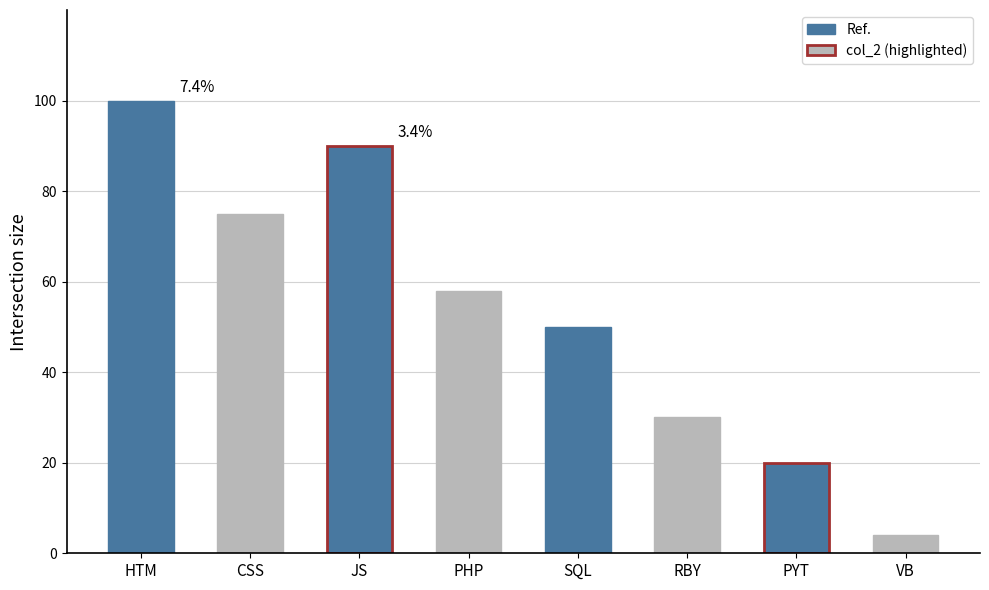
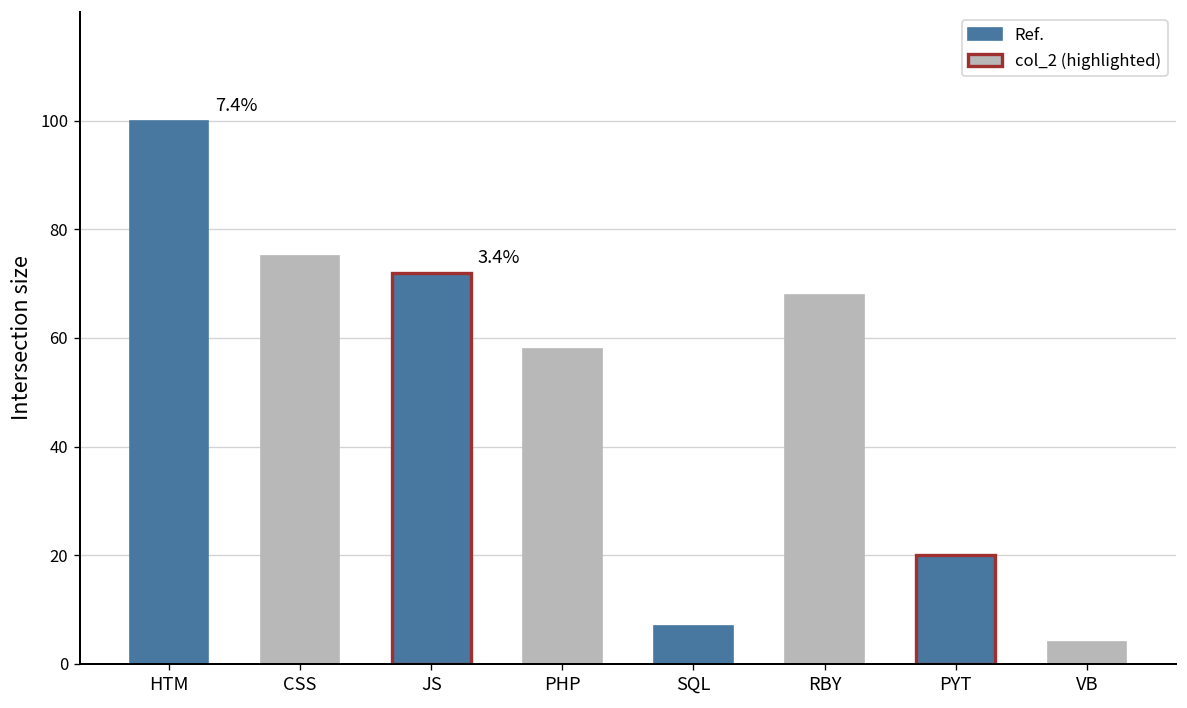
  {
    "HTM": 100,
    "CSS": 75,
-   "JS": 90,
+   "JS": 72,
    "PHP": 58,
-   "SQL": 50,
-   "RBY": 30,
+   "SQL": 7,
+   "RBY": 68,
    "PYT": 20,
    "VB": 4
  }
